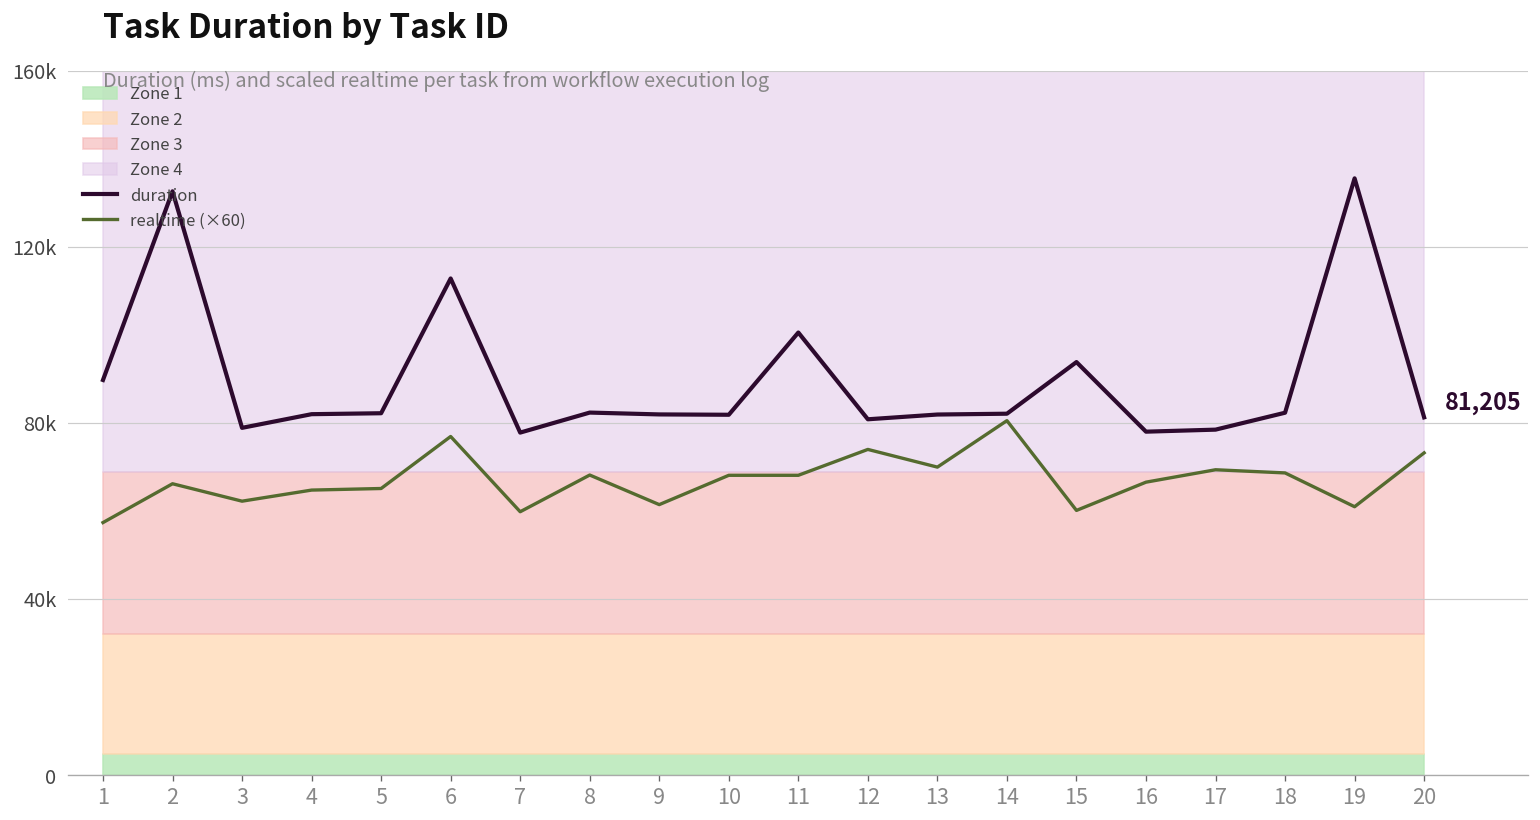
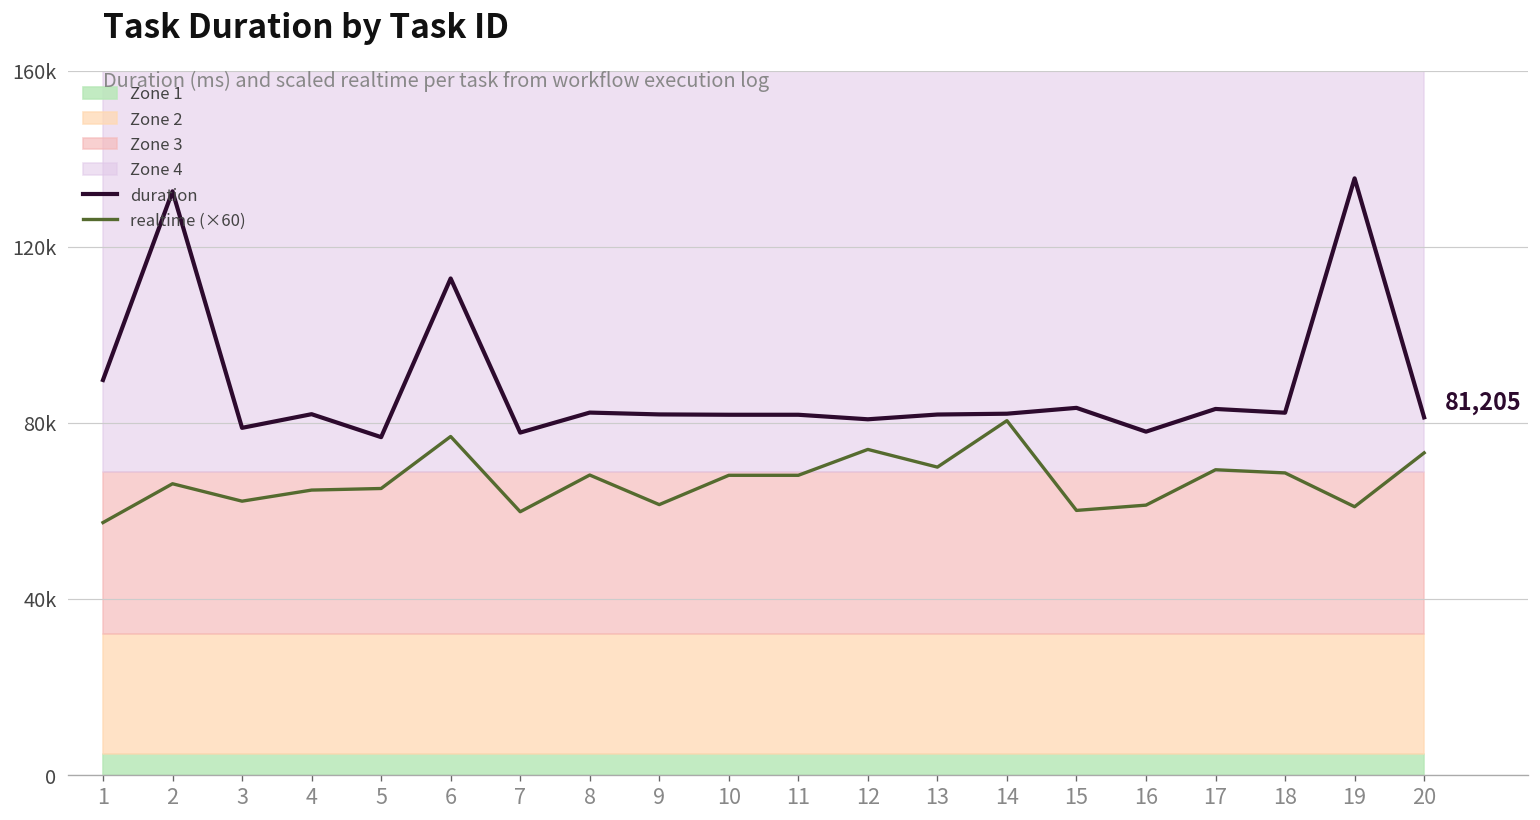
  {
    "duration": {
      "1": 90000,
      "2": 133000,
      "3": 79000,
      "4": 82000,
-     "5": 82000,
+     "5": 77000,
      "6": 113000,
      "7": 78000,
      "8": 82000,
      "9": 82000,
      "10": 82000,
-     "11": 100000,
+     "11": 82000,
      "12": 81000,
      "13": 82000,
      "14": 82000,
-     "15": 94000,
+     "15": 83000,
      "16": 78000,
-     "17": 78000,
+     "17": 83000,
      "18": 82000,
      "19": 136000
    },
    "Zone 1": {
      "1": 5000,
      "2": 5000,
      "3": 5000,
      "4": 5000,
      "5": 5000,
      "6": 5000,
      "7": 5000,
      "8": 5000,
      "9": 5000,
      "10": 5000,
      "11": 5000,
      "12": 5000,
      "13": 5000,
      "14": 5000,
      "15": 5000,
      "16": 5000,
      "17": 5000,
      "18": 5000,
      "19": 5000,
      "20": 5000
    },
    "realtime (×60)": {
      "1": 57000,
      "2": 66000,
      "3": 62000,
      "4": 65000,
      "5": 65000,
      "6": 77000,
      "7": 60000,
      "9": 61000,
      "10": 68000,
      "11": 68000,
      "12": 74000,
      "13": 70000,
      "14": 80000,
      "15": 60000,
-     "16": 66000,
+     "16": 61000,
      "19": 61000,
      "20": 73000
    }
  }
